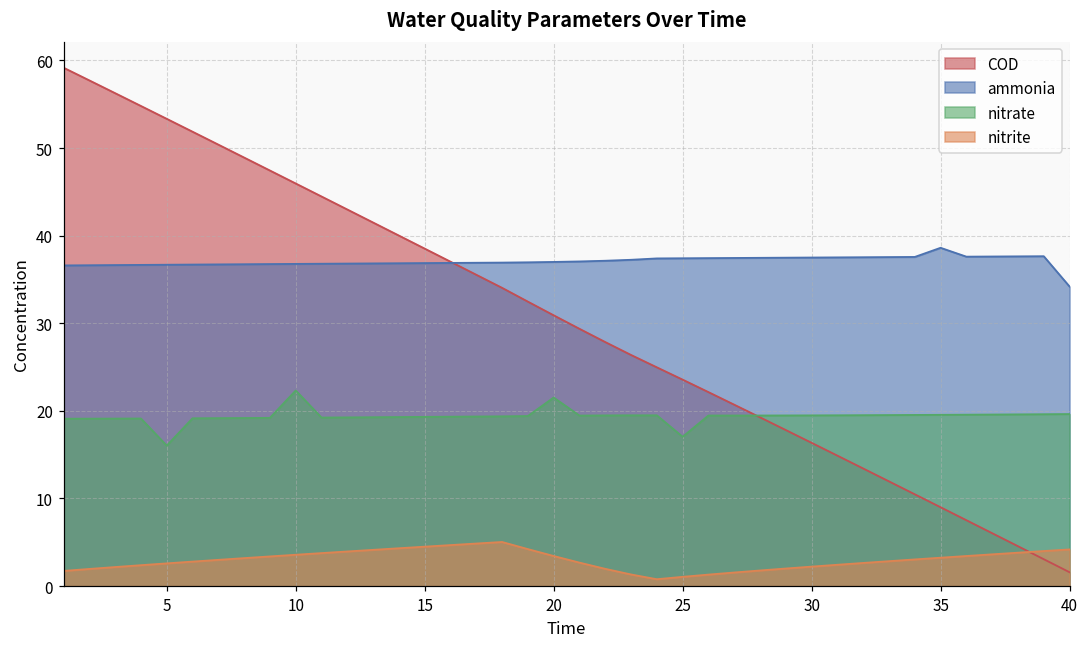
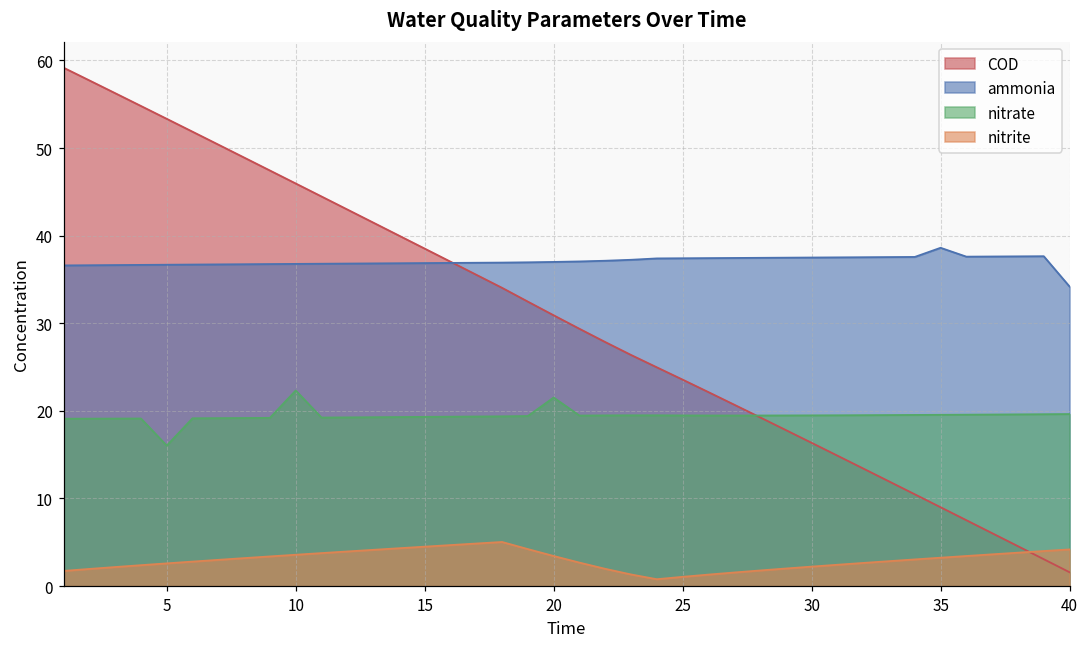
  {
    "ammonia": {
      "5": 37,
      "10": 37,
      "15": 37,
      "20": 37,
      "25": 37,
      "30": 37,
      "35": 39,
      "40": 34
    },
    "nitrate": {
      "5": 16,
      "10": 22,
      "15": 19,
      "20": 22,
-     "25": 17,
+     "25": 19,
      "30": 19,
      "35": 20,
      "40": 20
    }
  }
